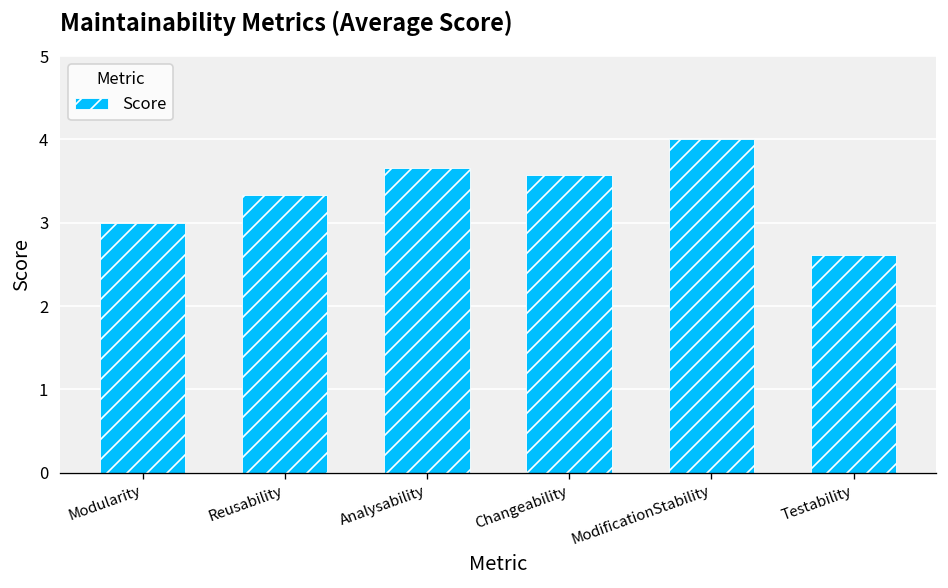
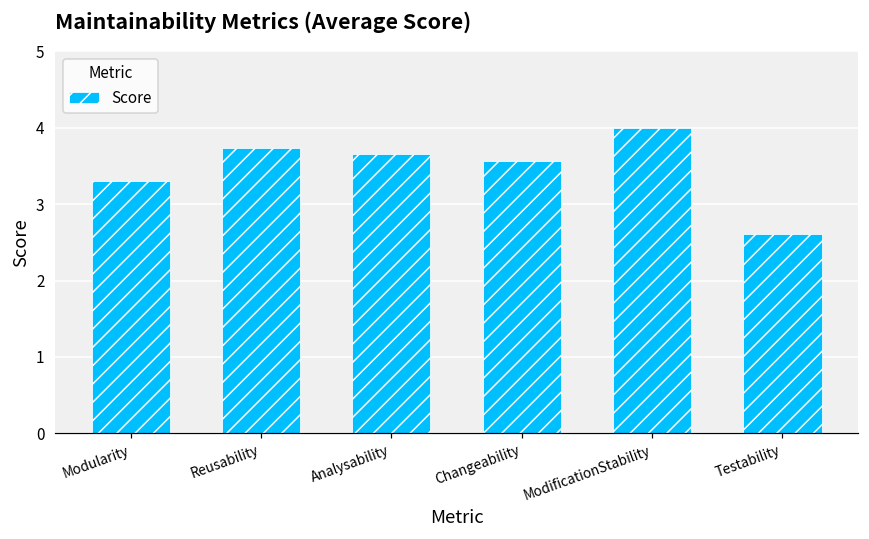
  {
-   "Modularity": 3.0,
-   "Reusability": 3.3,
+   "Modularity": 3.3,
+   "Reusability": 3.7,
    "Analysability": 3.7,
    "Changeability": 3.6,
    "ModificationStability": 4.0,
    "Testability": 2.6
  }
